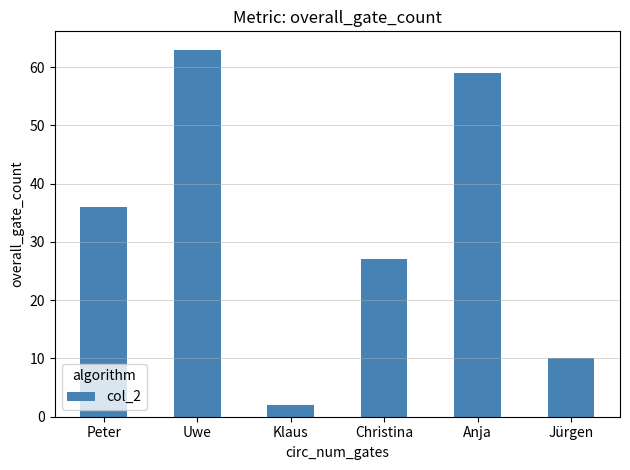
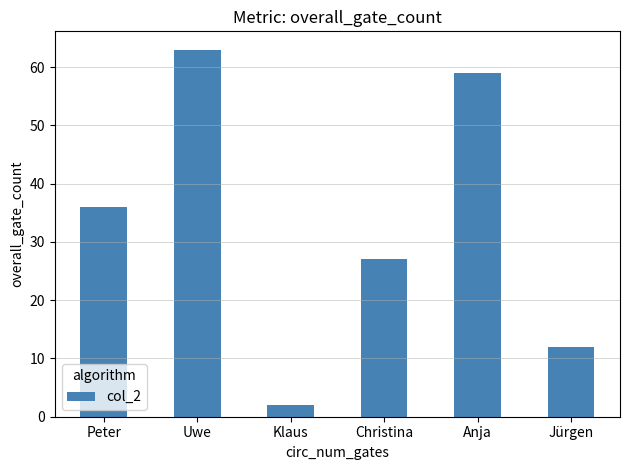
  {
    "Peter": 36,
    "Uwe": 63,
    "Klaus": 2,
    "Christina": 27,
    "Anja": 59,
-   "Jürgen": 10
+   "Jürgen": 12
  }
